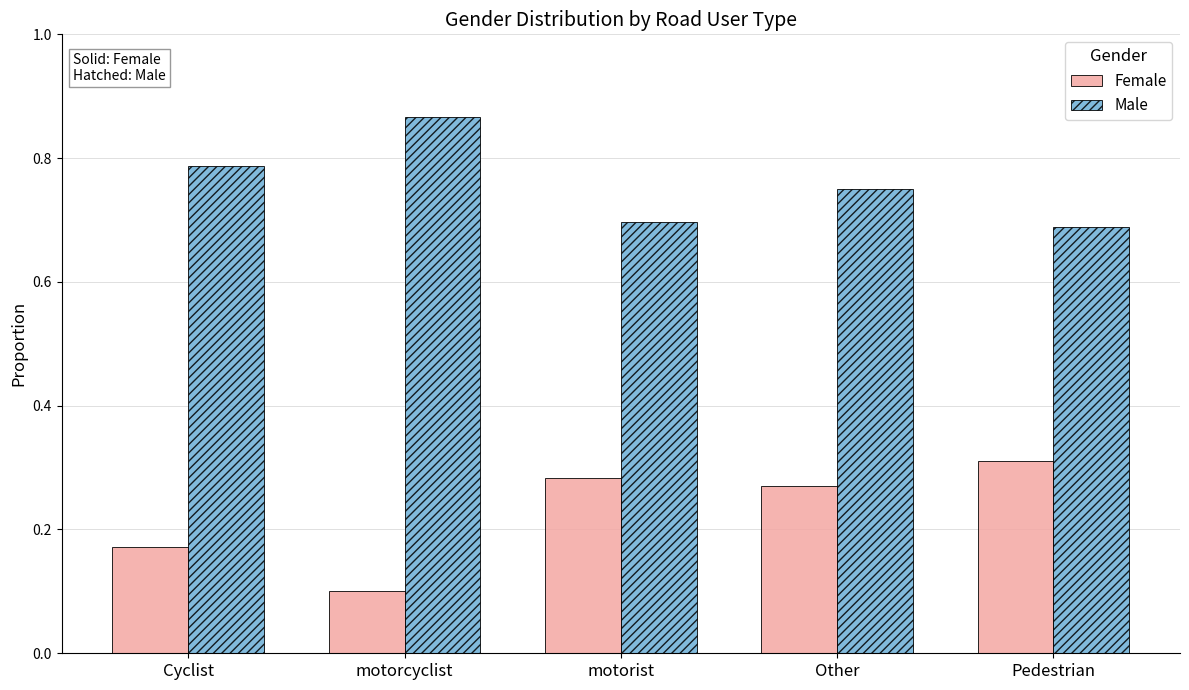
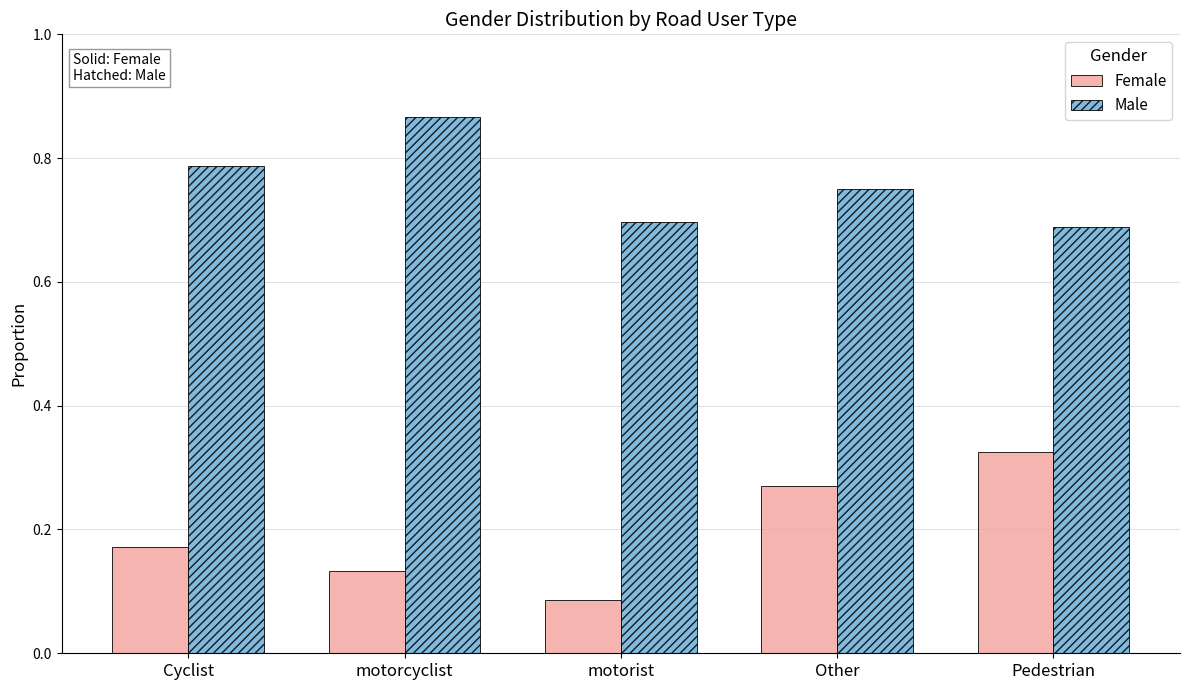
  {
    "Female": {
      "Cyclist": 0.17,
-     "motorcyclist": 0.10,
-     "motorist": 0.28,
+     "motorcyclist": 0.13,
+     "motorist": 0.09,
      "Other": 0.27,
-     "Pedestrian": 0.31
+     "Pedestrian": 0.33
    },
    "Male": {
      "Cyclist": 0.79,
      "motorcyclist": 0.87,
      "motorist": 0.70,
      "Other": 0.75,
      "Pedestrian": 0.69
    }
  }
